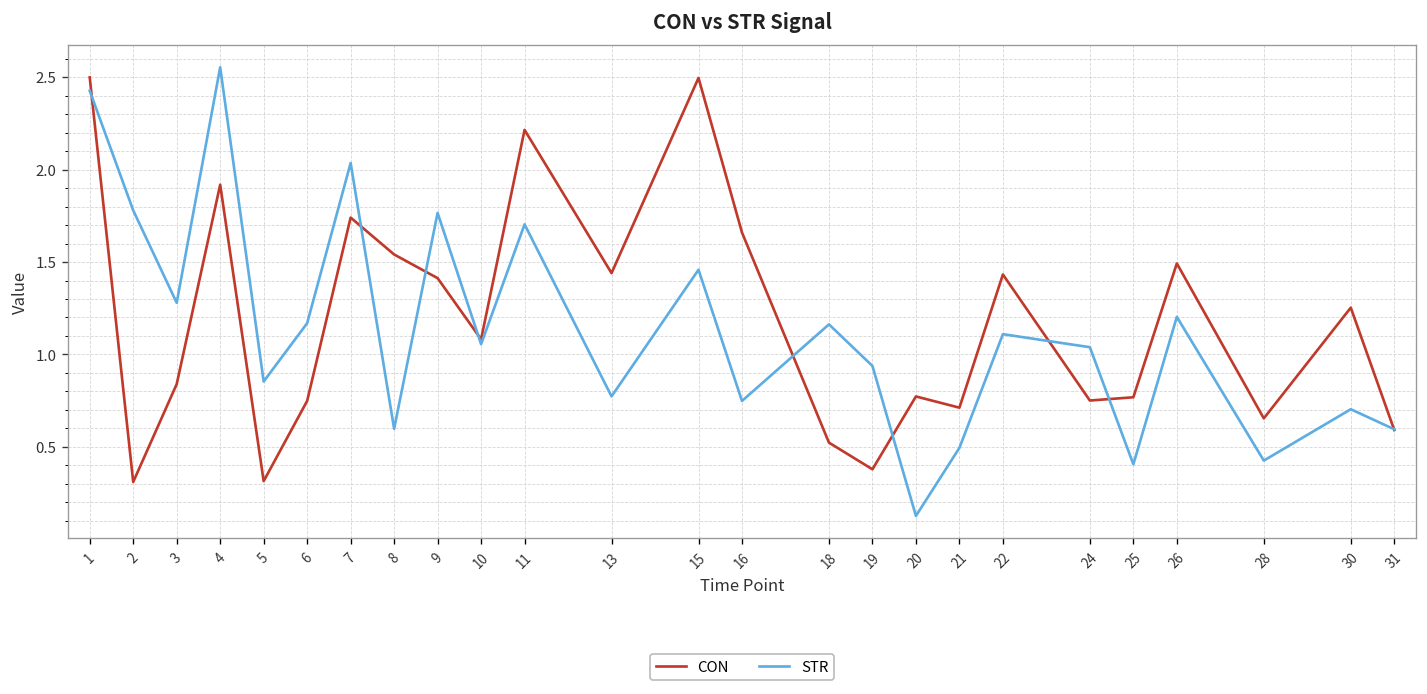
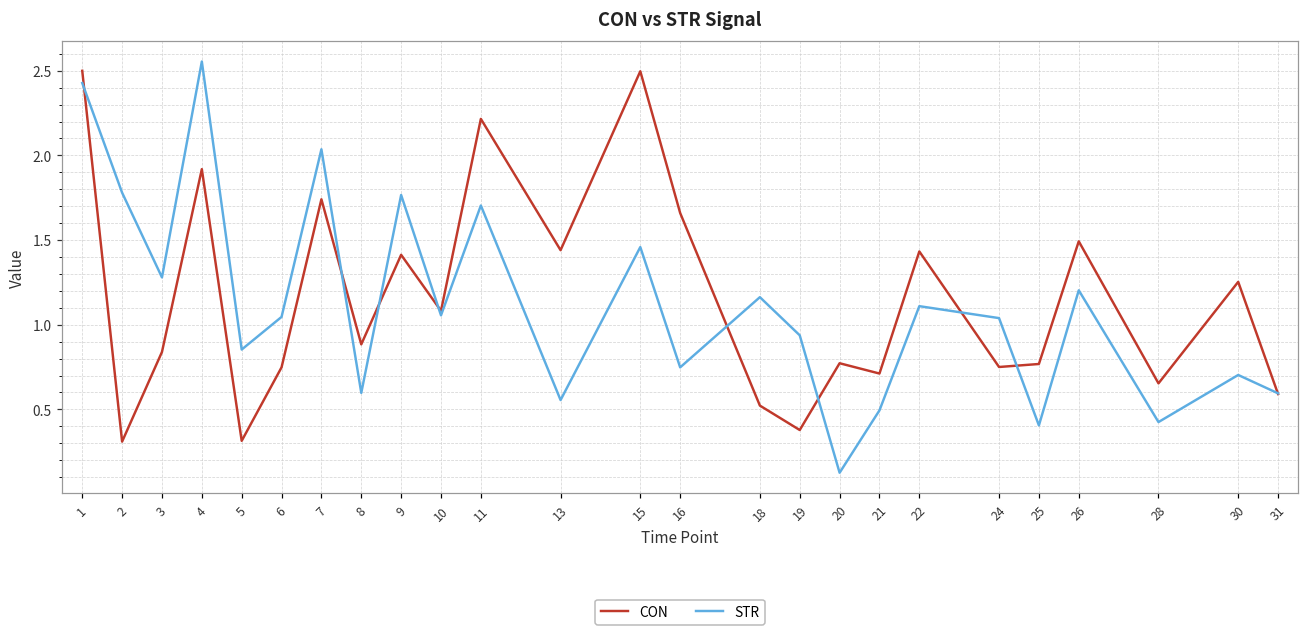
  {
    "CON": {
      "1": 2.50,
      "2": 0.31,
      "3": 0.84,
      "4": 1.92,
      "5": 0.31,
      "6": 0.75,
      "7": 1.74,
-     "8": 1.54,
+     "8": 0.88,
      "9": 1.41,
      "10": 1.08,
      "11": 2.22,
      "13": 1.44,
      "15": 2.50,
      "16": 1.66,
      "18": 0.52,
      "19": 0.38,
      "20": 0.77,
      "21": 0.71,
      "22": 1.43,
      "24": 0.75,
      "25": 0.77,
      "26": 1.49,
      "28": 0.65,
      "30": 1.25
    },
    "STR": {
      "1": 2.43,
      "2": 1.78,
      "3": 1.28,
      "4": 2.55,
      "5": 0.85,
-     "6": 1.17,
+     "6": 1.05,
      "7": 2.04,
      "8": 0.60,
      "9": 1.77,
      "10": 1.06,
      "11": 1.70,
-     "13": 0.77,
+     "13": 0.56,
      "15": 1.46,
      "16": 0.75,
      "18": 1.16,
      "19": 0.94,
      "20": 0.13,
      "21": 0.49,
      "22": 1.11,
      "24": 1.04,
      "25": 0.41,
      "26": 1.20,
      "28": 0.43,
      "30": 0.70
    }
  }
